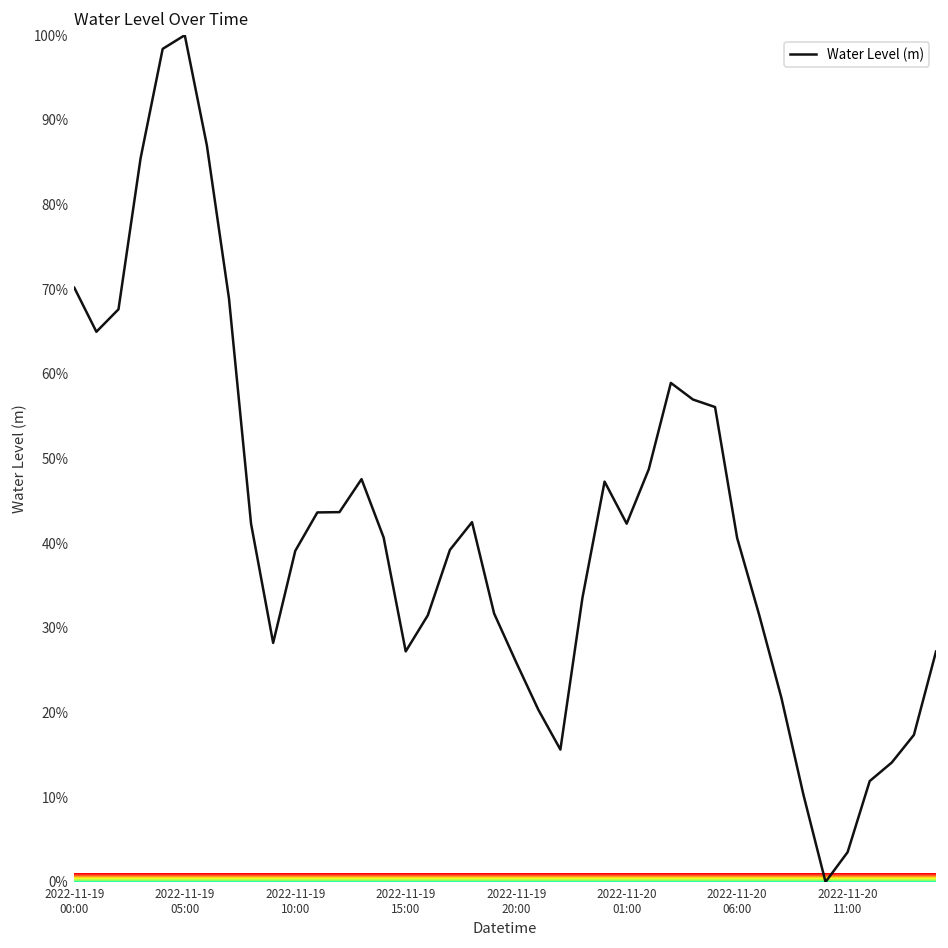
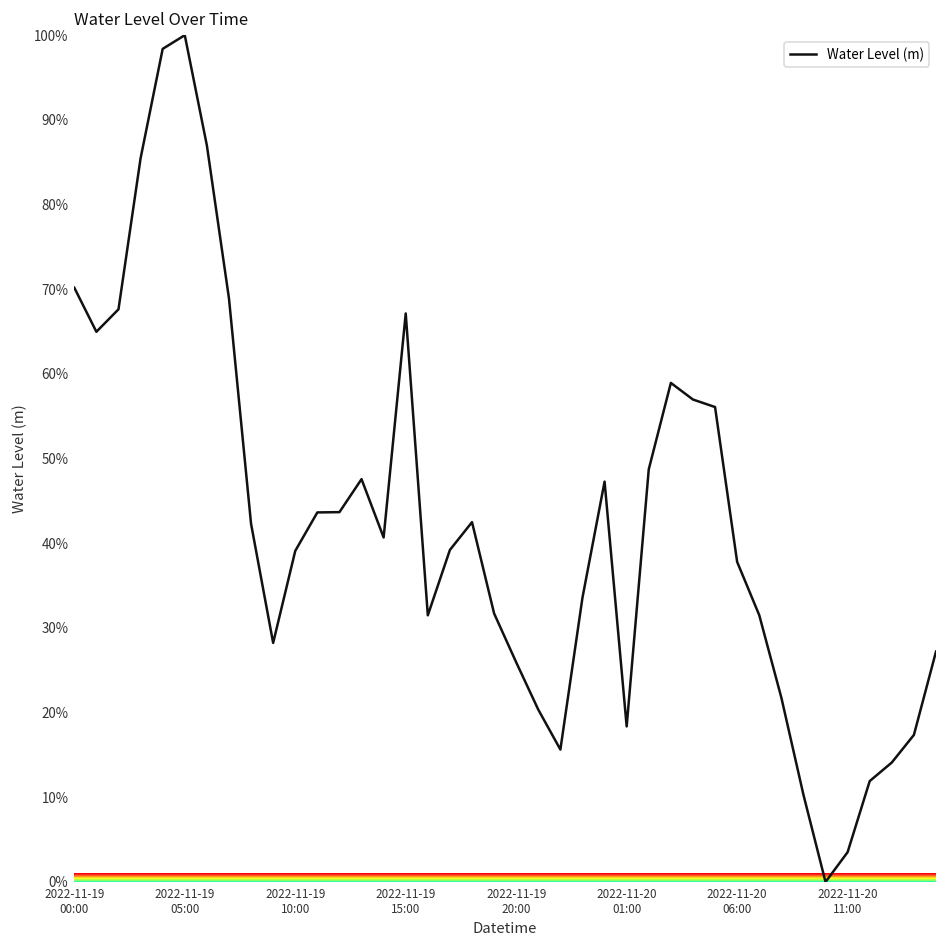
  {
    "2022-11-19 00:00": "70%",
    "2022-11-19 05:00": "100%",
    "2022-11-19 10:00": "39%",
-   "2022-11-19 15:00": "27%",
+   "2022-11-19 15:00": "67%",
    "2022-11-19 20:00": "26%",
-   "2022-11-20 01:00": "42%",
-   "2022-11-20 06:00": "41%",
+   "2022-11-20 01:00": "18%",
+   "2022-11-20 06:00": "38%",
    "2022-11-20 11:00": "4%"
  }
